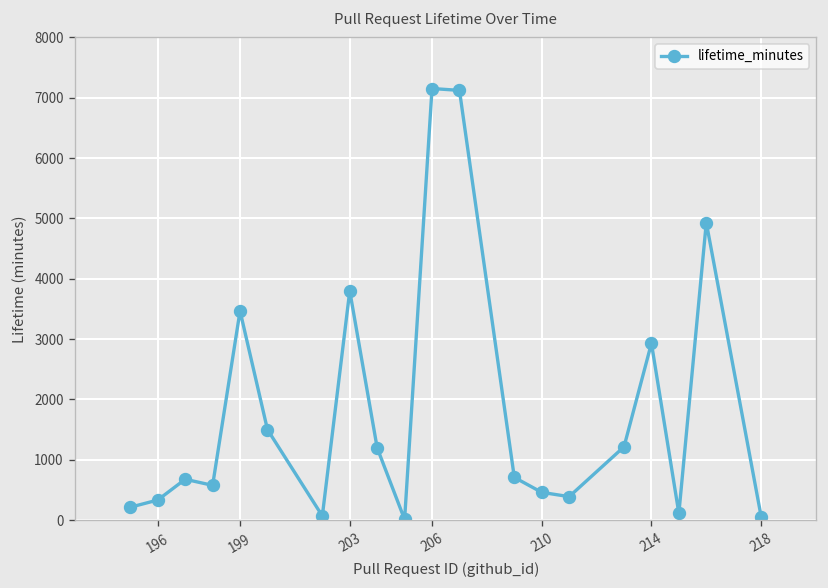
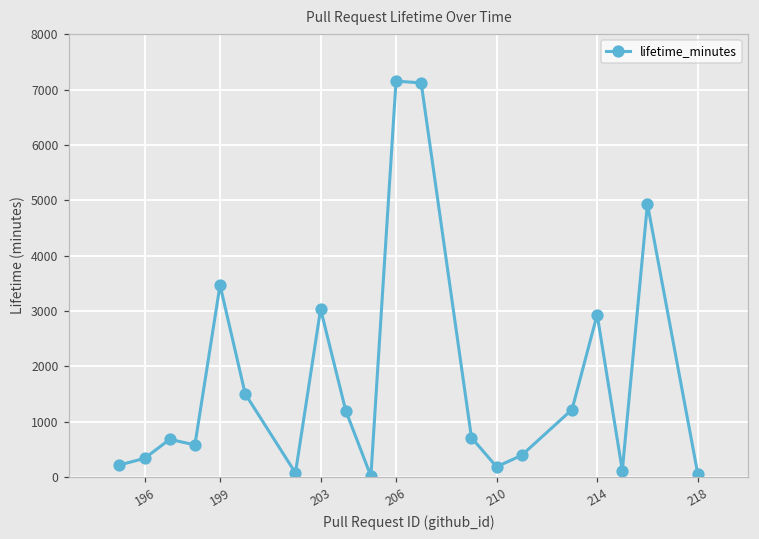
  {
    "196": 300,
    "199": 3500,
-   "203": 3800,
+   "203": 3000,
    "206": 7200,
-   "210": 500,
+   "210": 200,
    "214": 2900,
    "218": 100
  }
